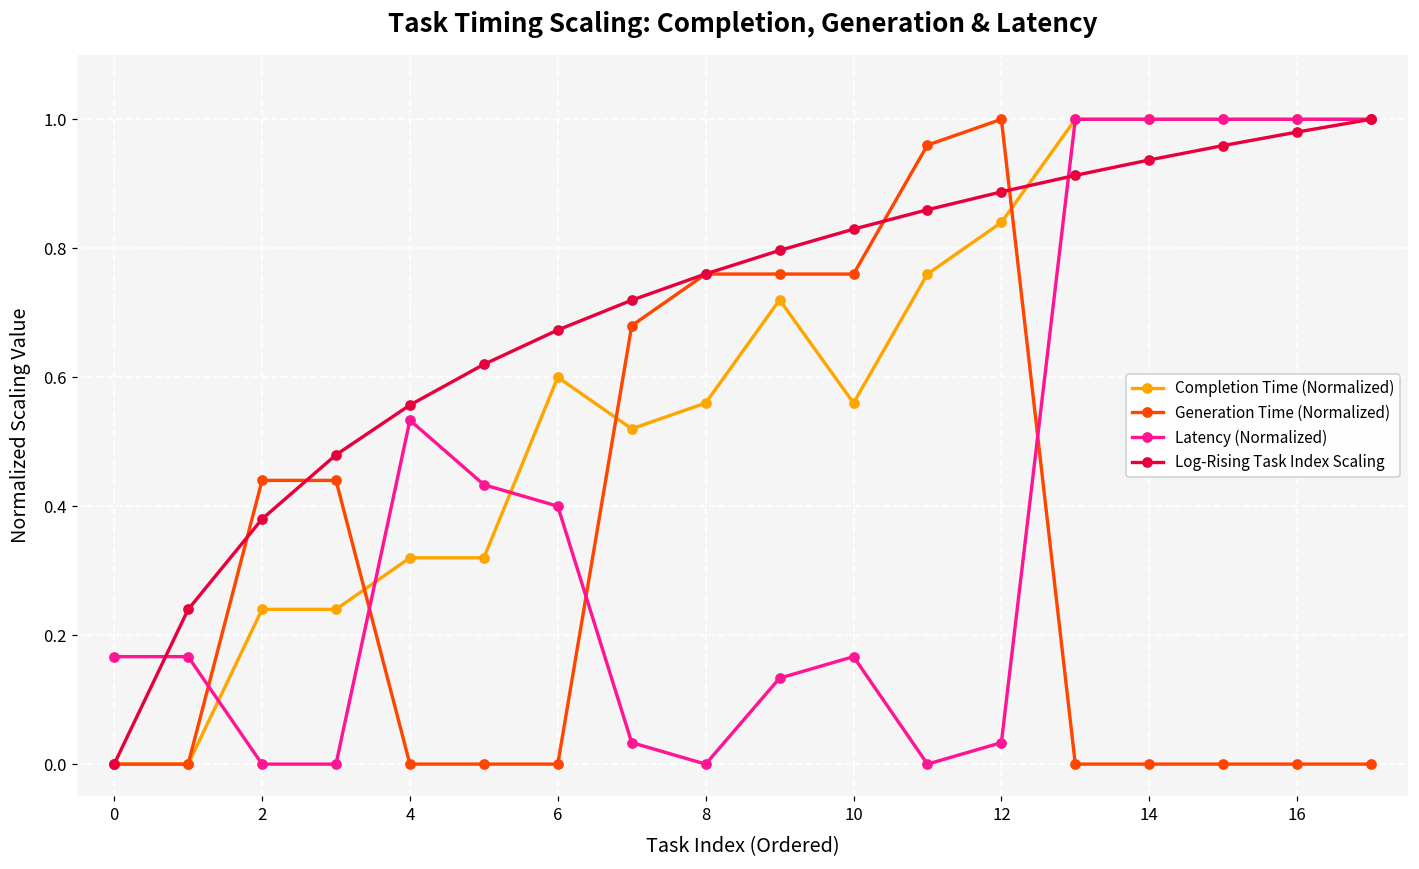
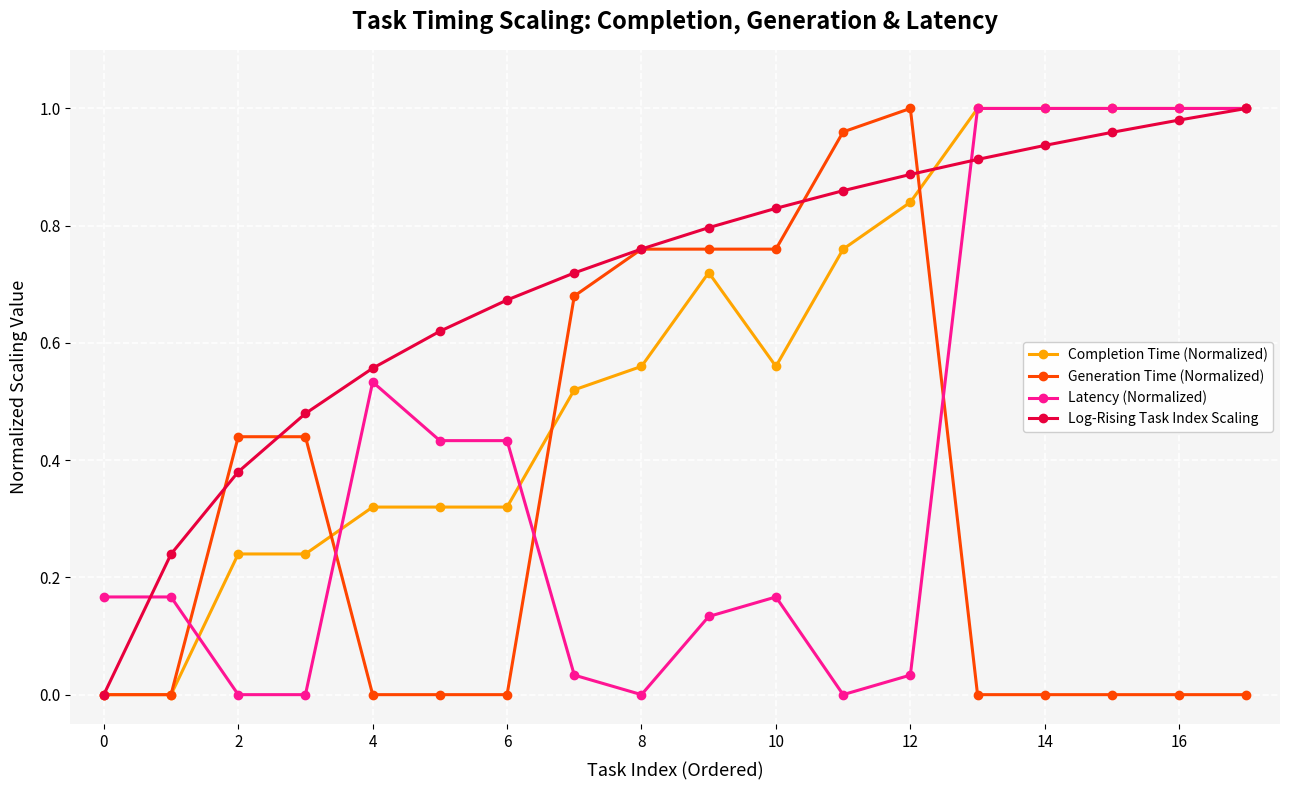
  {
    "Completion Time (Normalized)": {
      "2": 0.24,
      "4": 0.32,
-     "6": 0.60,
+     "6": 0.32,
      "8": 0.56,
      "10": 0.56,
      "12": 0.84
    },
    "Generation Time (Normalized)": {
      "2": 0.44,
      "4": 0.00,
      "6": 0.00,
      "10": 0.76,
      "12": 1.00,
      "14": 0.00,
      "16": 0.00
    },
    "Latency (Normalized)": {
      "0": 0.17,
      "2": 0.00,
      "4": 0.53,
-     "6": 0.40,
+     "6": 0.43,
      "8": 0.00,
      "10": 0.17,
      "12": 0.03
    },
    "Log-Rising Task Index Scaling": {
      "2": 0.38,
      "4": 0.56,
      "6": 0.67,
      "10": 0.83,
      "12": 0.89,
      "14": 0.94,
      "16": 0.98
    }
  }
